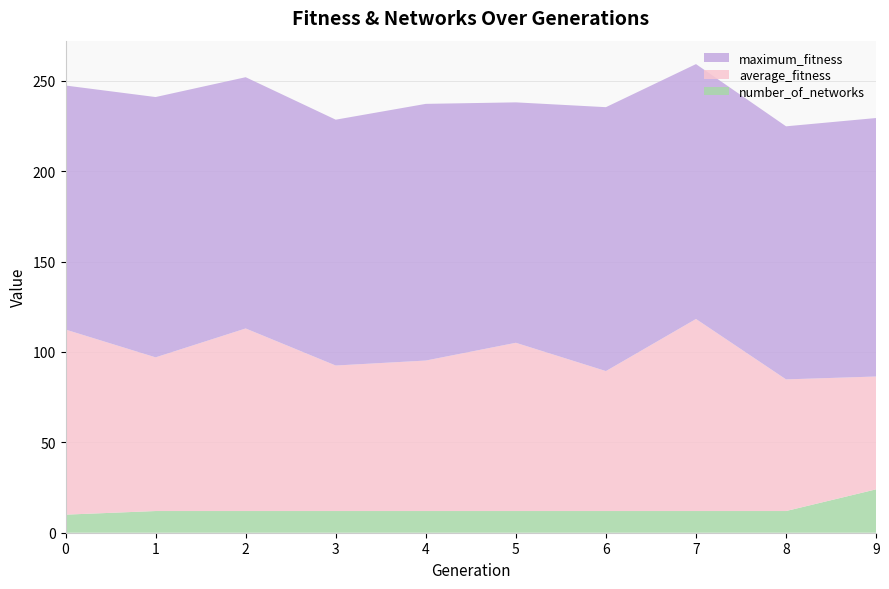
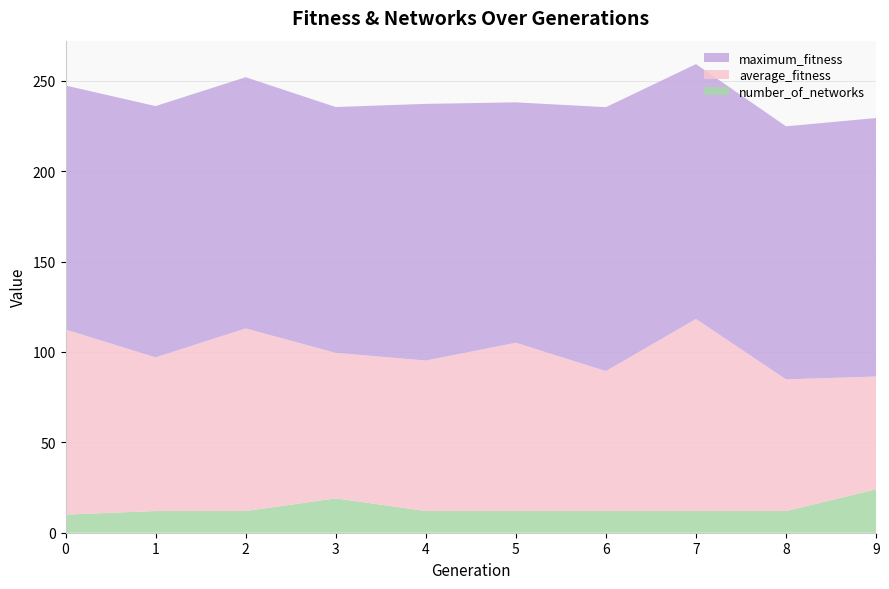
  {
    "number_of_networks": {
      "0": 10,
      "1": 12,
      "2": 12,
-     "3": 12,
+     "3": 19,
      "4": 12,
      "5": 12,
      "6": 12,
      "7": 12,
      "8": 12,
      "9": 24
    },
    "average_fitness": {
      "0": 102,
      "1": 85,
      "2": 101,
      "3": 81,
      "4": 83,
      "5": 93,
      "6": 77,
      "7": 106,
      "8": 73,
      "9": 62
    },
    "maximum_fitness": {
      "0": 135,
-     "1": 144,
+     "1": 139,
      "2": 139,
      "3": 136,
      "4": 142,
      "5": 133,
      "6": 146,
      "7": 141,
      "8": 140,
      "9": 143
    }
  }
